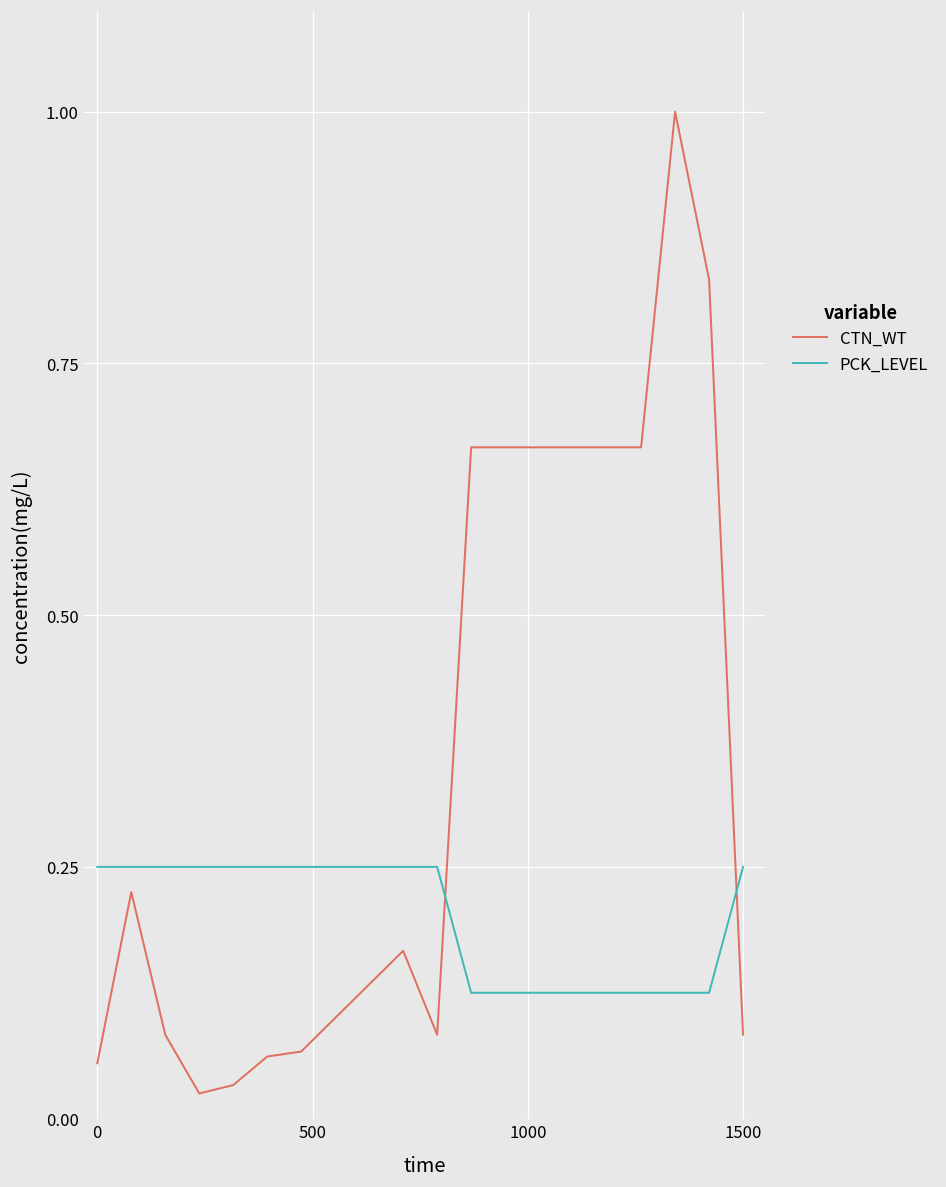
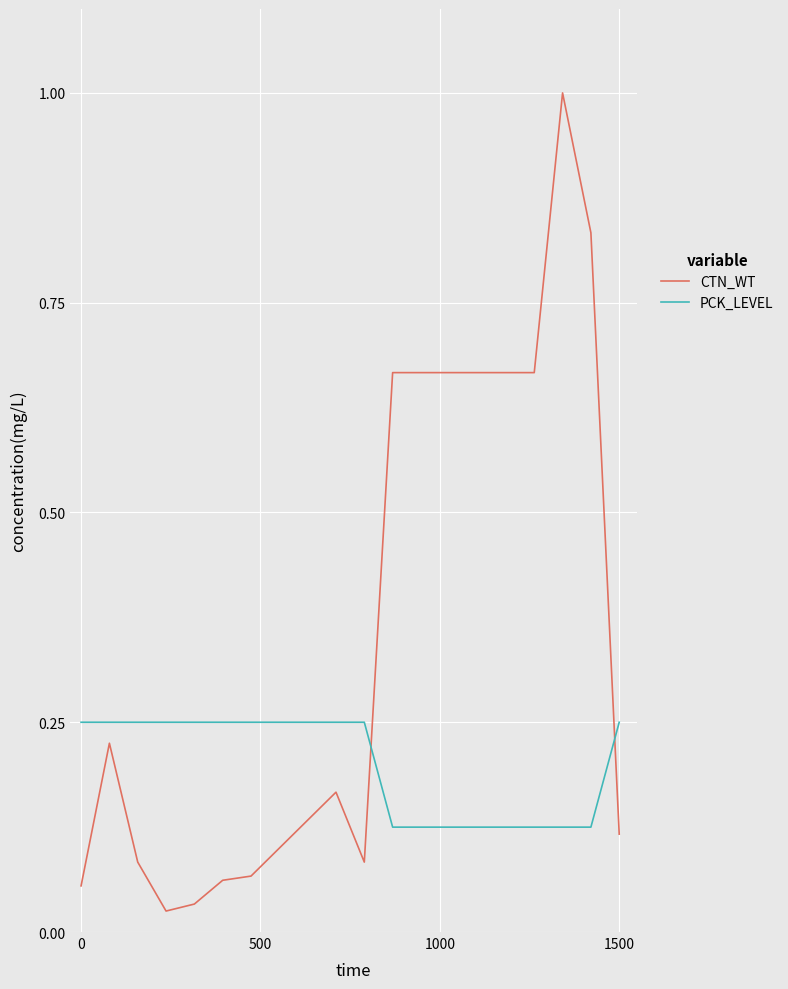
  {
    "CTN_WT": {
      "0": 0.06,
-     "1500": 0.08
+     "1500": 0.12
    },
    "PCK_LEVEL": {
      "0": 0.25,
      "1500": 0.25
    }
  }
